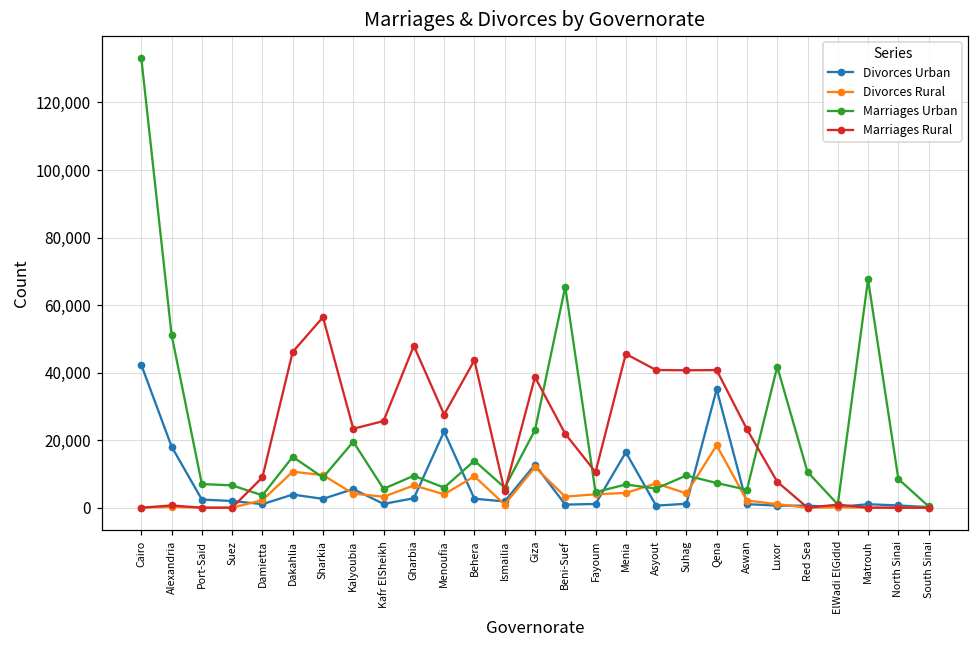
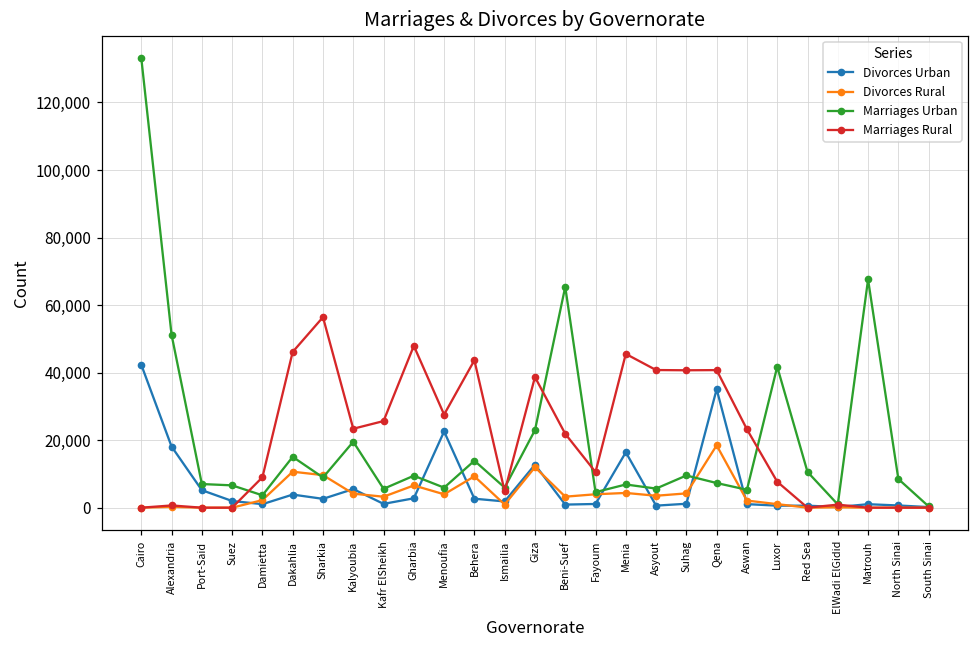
  {
    "Divorces Urban": {
      "Cairo": "42,000",
      "Alexandria": "18,000",
-     "Port-Said": "2,000",
+     "Port-Said": "5,000",
      "Suez": "2,000",
      "Damietta": "1,000",
      "Dakahlia": "4,000",
      "Sharkia": "3,000",
      "Kalyoubia": "6,000",
      "Kafr ElSheikh": "1,000",
      "Gharbia": "3,000",
      "Menoufia": "23,000",
      "Behera": "3,000",
      "Ismailia": "2,000",
      "Beni-Suef": "1,000",
      "Fayoum": "1,000",
      "Menia": "16,000",
      "Asyout": "1,000",
      "Suhag": "1,000",
      "Qena": "35,000",
      "Aswan": "1,000",
      "Matrouh": "1,000"
    },
    "Divorces Rural": {
      "Damietta": "2,000",
      "Dakahlia": "11,000",
      "Kalyoubia": "4,000",
      "Kafr ElSheikh": "3,000",
      "Gharbia": "7,000",
      "Menoufia": "4,000",
      "Behera": "9,000",
      "Ismailia": "1,000",
      "Beni-Suef": "3,000",
      "Menia": "4,000",
-     "Asyout": "7,000",
+     "Asyout": "4,000",
      "Suhag": "4,000",
      "Qena": "18,000",
      "Aswan": "2,000"
    },
    "Marriages Urban": {
      "Cairo": "133,000",
      "Alexandria": "51,000",
      "Port-Said": "7,000",
      "Suez": "7,000",
      "Damietta": "4,000",
      "Dakahlia": "15,000",
      "Kalyoubia": "20,000",
      "Kafr ElSheikh": "6,000",
      "Gharbia": "9,000",
      "Menoufia": "6,000",
      "Behera": "14,000",
      "Ismailia": "6,000",
      "Giza": "23,000",
      "Beni-Suef": "65,000",
      "Menia": "7,000",
      "Asyout": "6,000",
      "Suhag": "10,000",
      "Qena": "7,000",
      "Aswan": "5,000",
      "Luxor": "42,000",
      "Red Sea": "11,000",
      "Matrouh": "68,000",
      "North Sinai": "8,000"
    },
    "Marriages Rural": {
      "Damietta": "9,000",
      "Dakahlia": "46,000",
      "Sharkia": "56,000",
      "Kalyoubia": "23,000",
      "Kafr ElSheikh": "26,000",
      "Gharbia": "48,000",
      "Menoufia": "28,000",
      "Behera": "44,000",
      "Ismailia": "5,000",
      "Giza": "39,000",
      "Beni-Suef": "22,000",
      "Fayoum": "11,000",
      "Menia": "46,000",
      "Asyout": "41,000",
      "Suhag": "41,000",
      "Qena": "41,000",
      "Aswan": "23,000",
      "Luxor": "8,000"
    }
  }
